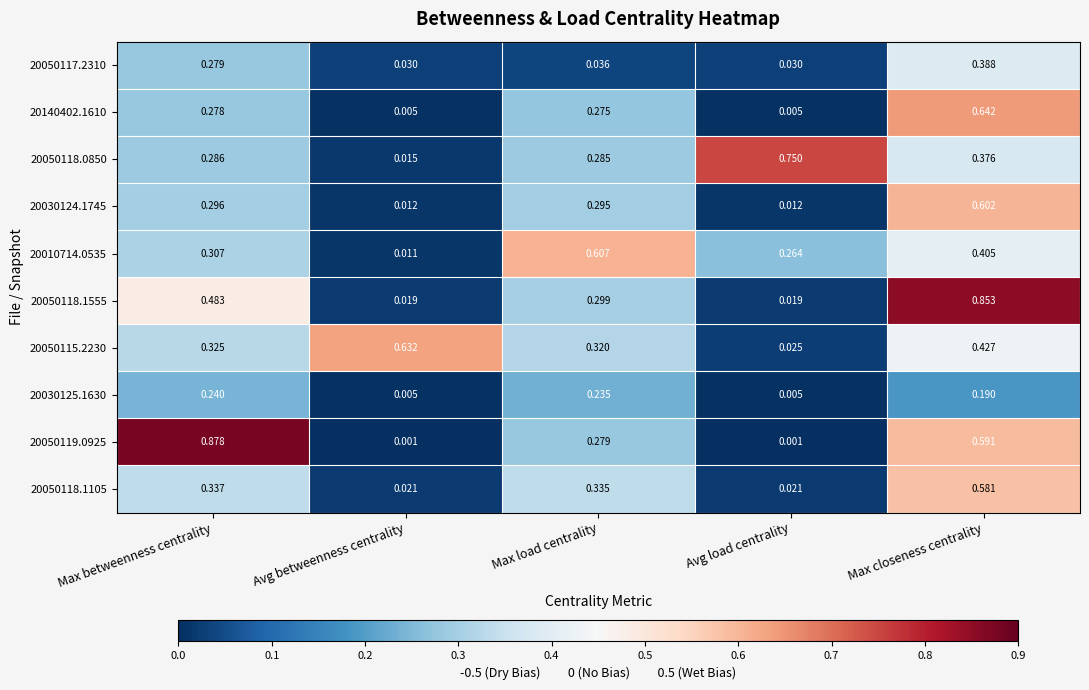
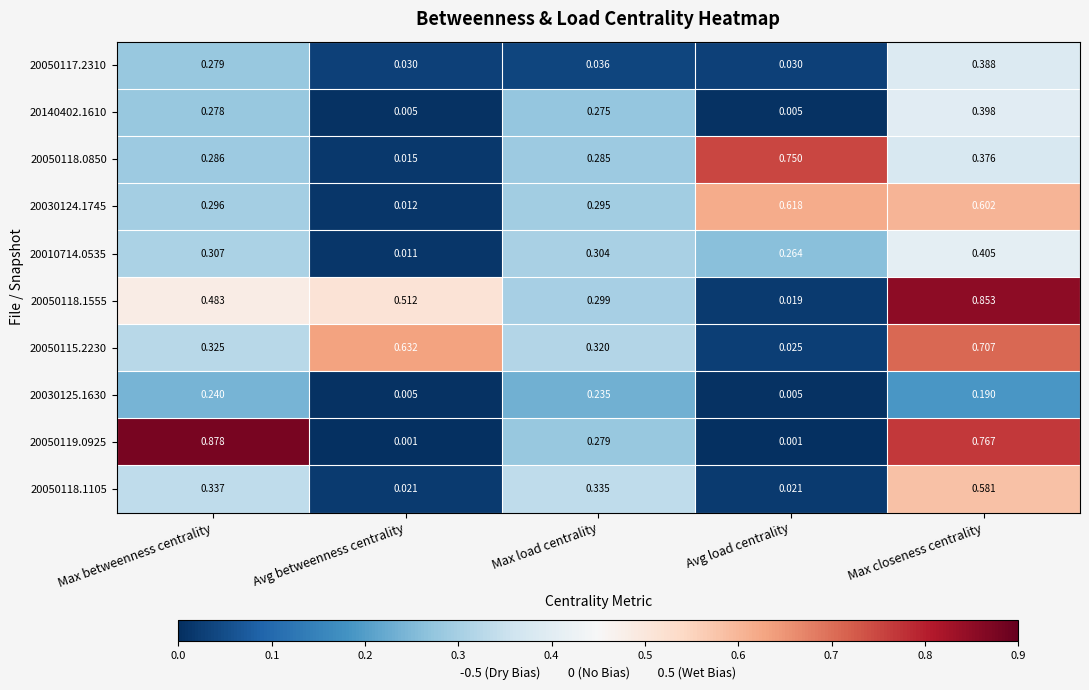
  {
    "20050117.2310": {
      "Max betweenness centrality": 0.279,
      "Avg betweenness centrality": 0.030,
      "Max load centrality": 0.036,
      "Avg load centrality": 0.030,
      "Max closeness centrality": 0.388
    },
    "20140402.1610": {
      "Max betweenness centrality": 0.278,
      "Avg betweenness centrality": 0.005,
      "Max load centrality": 0.275,
      "Avg load centrality": 0.005,
-     "Max closeness centrality": 0.642
+     "Max closeness centrality": 0.398
    },
    "20050118.0850": {
      "Max betweenness centrality": 0.286,
      "Avg betweenness centrality": 0.015,
      "Max load centrality": 0.285,
      "Avg load centrality": 0.750,
      "Max closeness centrality": 0.376
    },
    "20030124.1745": {
      "Max betweenness centrality": 0.296,
      "Avg betweenness centrality": 0.012,
      "Max load centrality": 0.295,
-     "Avg load centrality": 0.012,
+     "Avg load centrality": 0.618,
      "Max closeness centrality": 0.602
    },
    "20010714.0535": {
      "Max betweenness centrality": 0.307,
      "Avg betweenness centrality": 0.011,
-     "Max load centrality": 0.607,
+     "Max load centrality": 0.304,
      "Avg load centrality": 0.264,
      "Max closeness centrality": 0.405
    },
    "20050118.1555": {
      "Max betweenness centrality": 0.483,
-     "Avg betweenness centrality": 0.019,
+     "Avg betweenness centrality": 0.512,
      "Max load centrality": 0.299,
      "Avg load centrality": 0.019,
      "Max closeness centrality": 0.853
    },
    "20050115.2230": {
      "Max betweenness centrality": 0.325,
      "Avg betweenness centrality": 0.632,
      "Max load centrality": 0.320,
      "Avg load centrality": 0.025,
-     "Max closeness centrality": 0.427
+     "Max closeness centrality": 0.707
    },
    "20030125.1630": {
      "Max betweenness centrality": 0.240,
      "Avg betweenness centrality": 0.005,
      "Max load centrality": 0.235,
      "Avg load centrality": 0.005,
      "Max closeness centrality": 0.190
    },
    "20050119.0925": {
      "Max betweenness centrality": 0.878,
      "Avg betweenness centrality": 0.001,
      "Max load centrality": 0.279,
      "Avg load centrality": 0.001,
-     "Max closeness centrality": 0.591
+     "Max closeness centrality": 0.767
    },
    "20050118.1105": {
      "Max betweenness centrality": 0.337,
      "Avg betweenness centrality": 0.021,
      "Max load centrality": 0.335,
      "Avg load centrality": 0.021,
      "Max closeness centrality": 0.581
    }
  }
